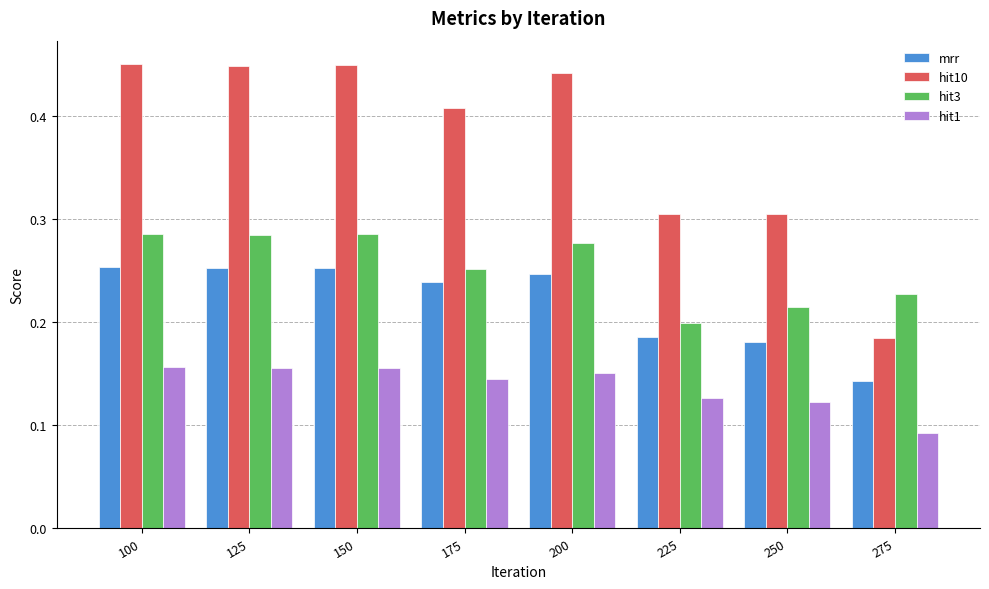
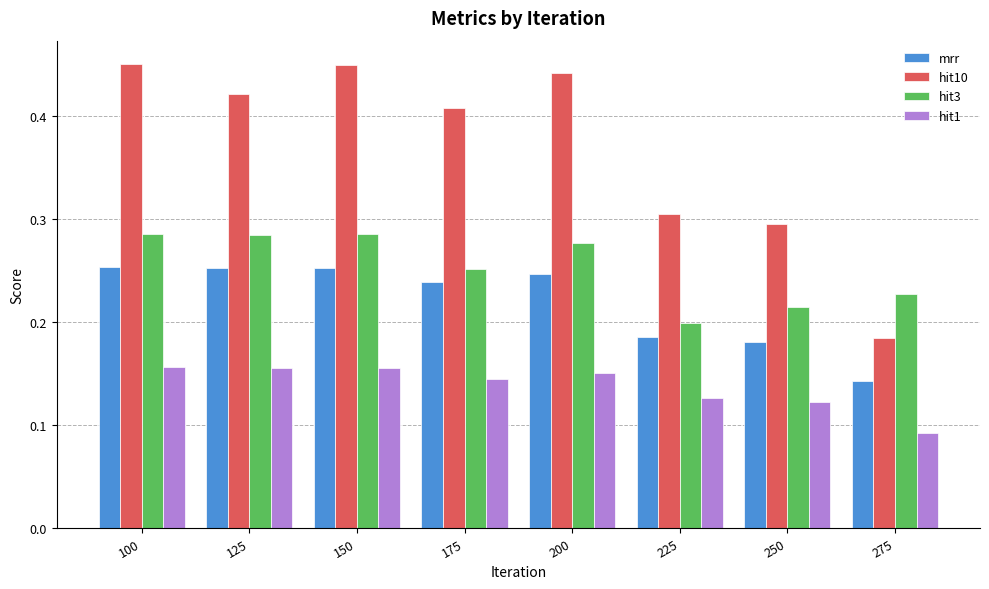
  {
    "mrr": {
      "100": 0.253,
      "125": 0.252,
      "150": 0.252,
      "175": 0.239,
      "200": 0.246,
      "225": 0.186,
      "250": 0.180,
      "275": 0.143
    },
    "hit10": {
      "100": 0.450,
-     "125": 0.448,
+     "125": 0.421,
      "150": 0.449,
      "175": 0.408,
      "200": 0.441,
      "225": 0.305,
-     "250": 0.305,
+     "250": 0.295,
      "275": 0.184
    },
    "hit3": {
      "100": 0.285,
      "125": 0.285,
      "150": 0.285,
      "175": 0.251,
      "200": 0.276,
      "225": 0.199,
      "250": 0.214,
      "275": 0.227
    },
    "hit1": {
      "100": 0.156,
      "125": 0.155,
      "150": 0.155,
      "175": 0.145,
      "200": 0.151,
      "225": 0.126,
      "250": 0.123,
      "275": 0.092
    }
  }
